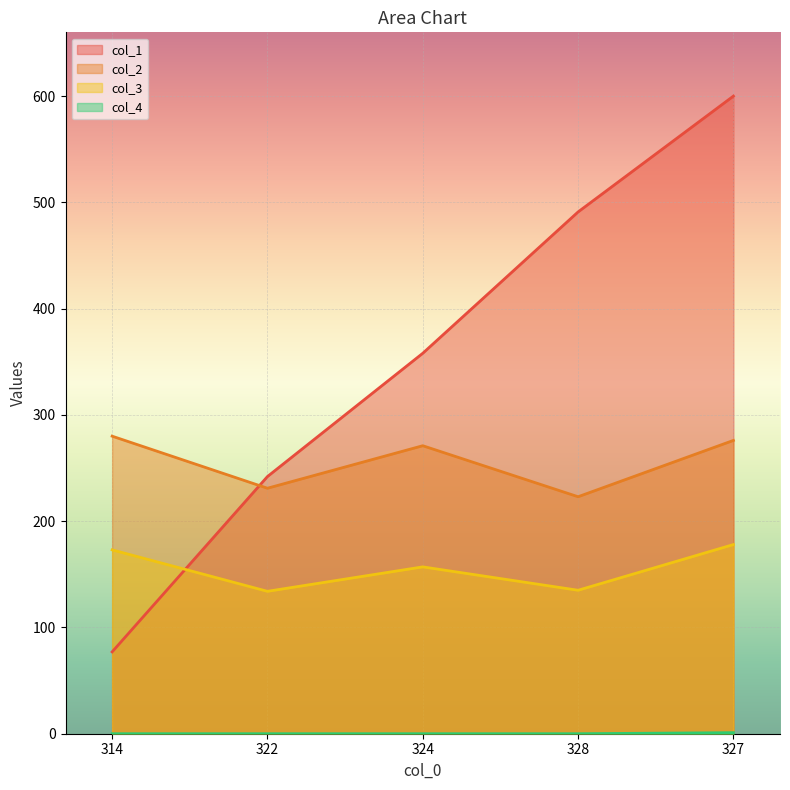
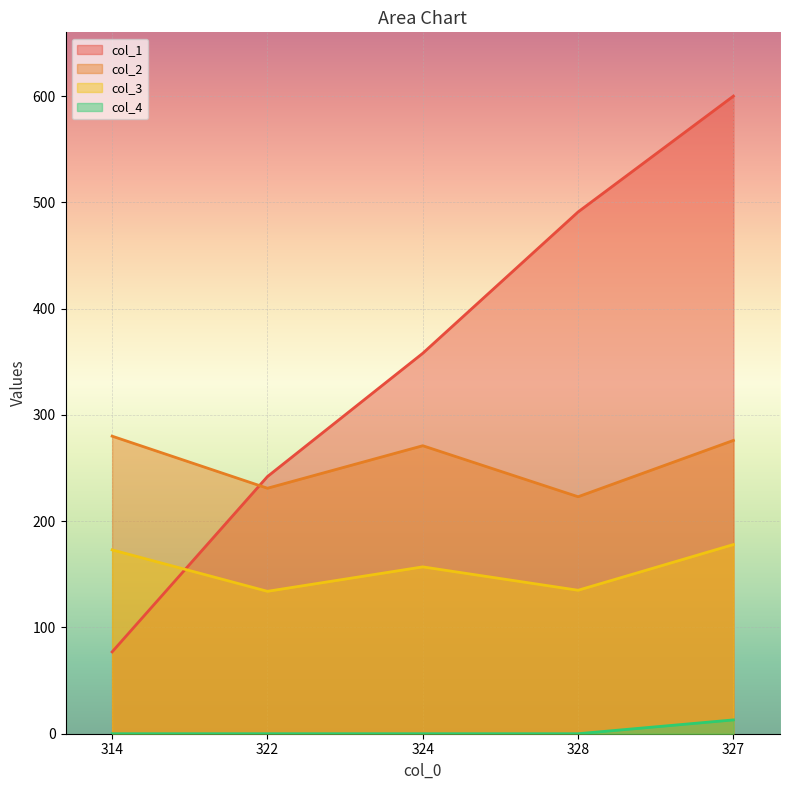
  {
    "col_4": {
      "314": 0,
      "322": 0,
      "324": 0,
      "328": 0,
-     "327": 1
+     "327": 13
    }
  }
